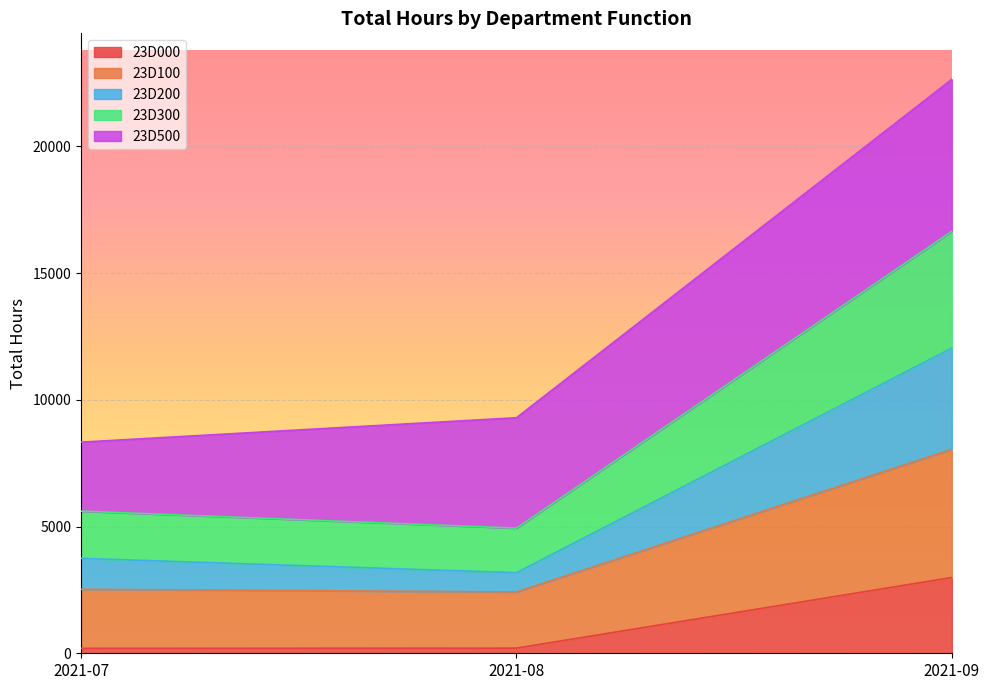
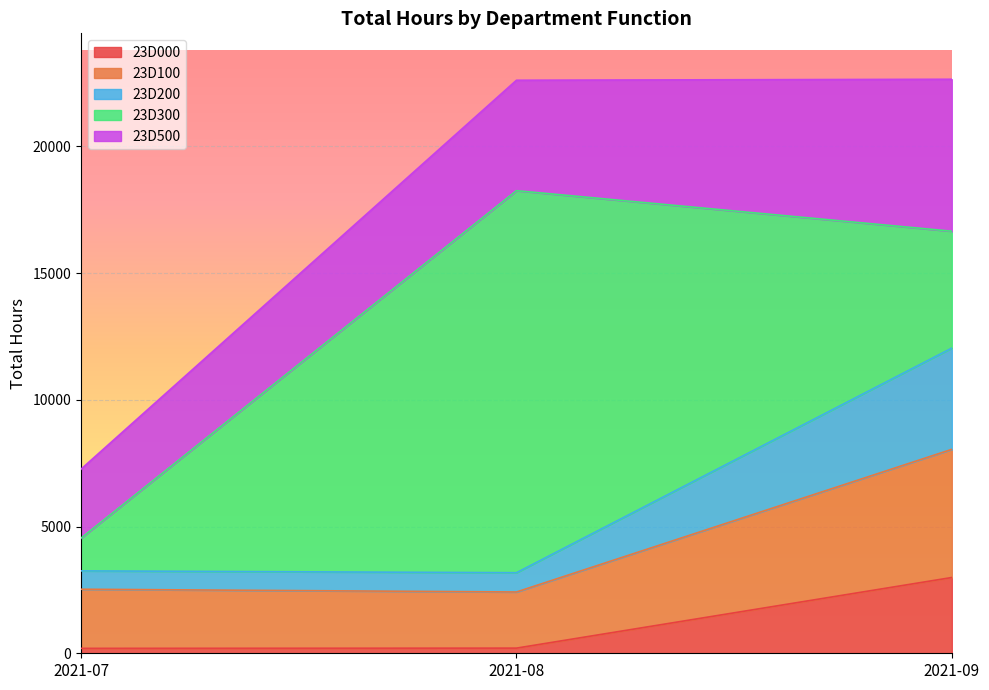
  {
    "23D200": {
-     "2021-07": 1200,
+     "2021-07": 700,
      "2021-08": 800,
      "2021-09": 4000
    },
    "23D300": {
-     "2021-07": 1900,
-     "2021-08": 1800,
+     "2021-07": 1300,
+     "2021-08": 15100,
      "2021-09": 4600
    },
    "23D500": {
      "2021-07": 2700,
      "2021-08": 4400,
      "2021-09": 6000
    }
  }
